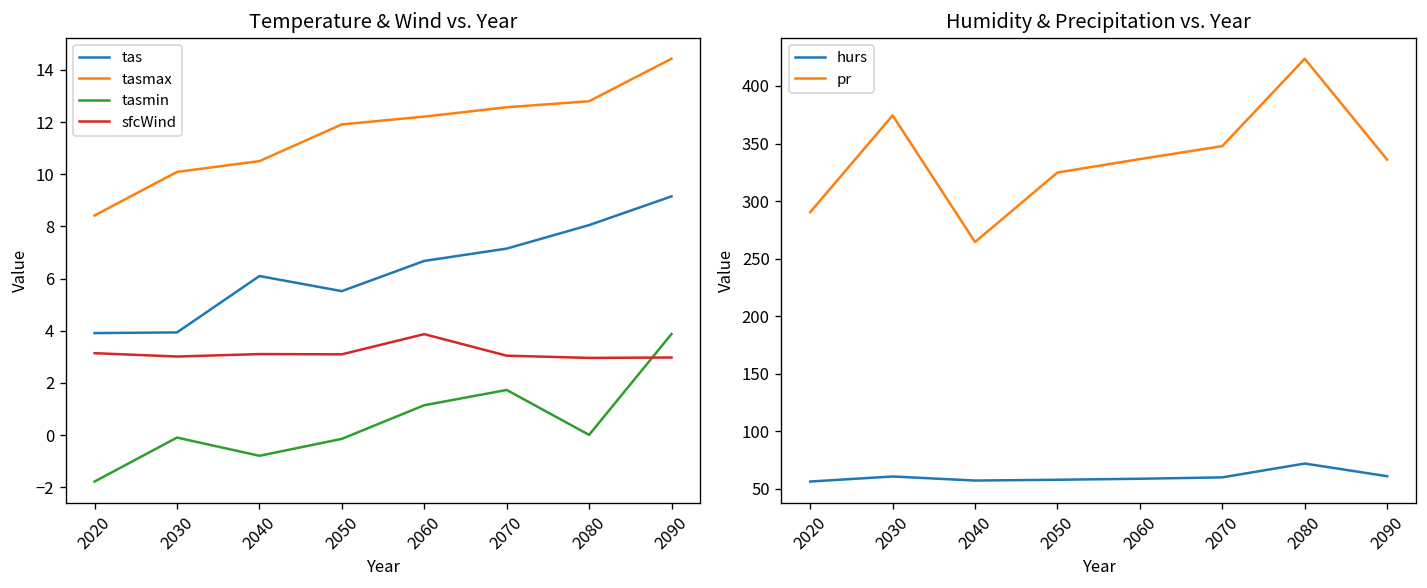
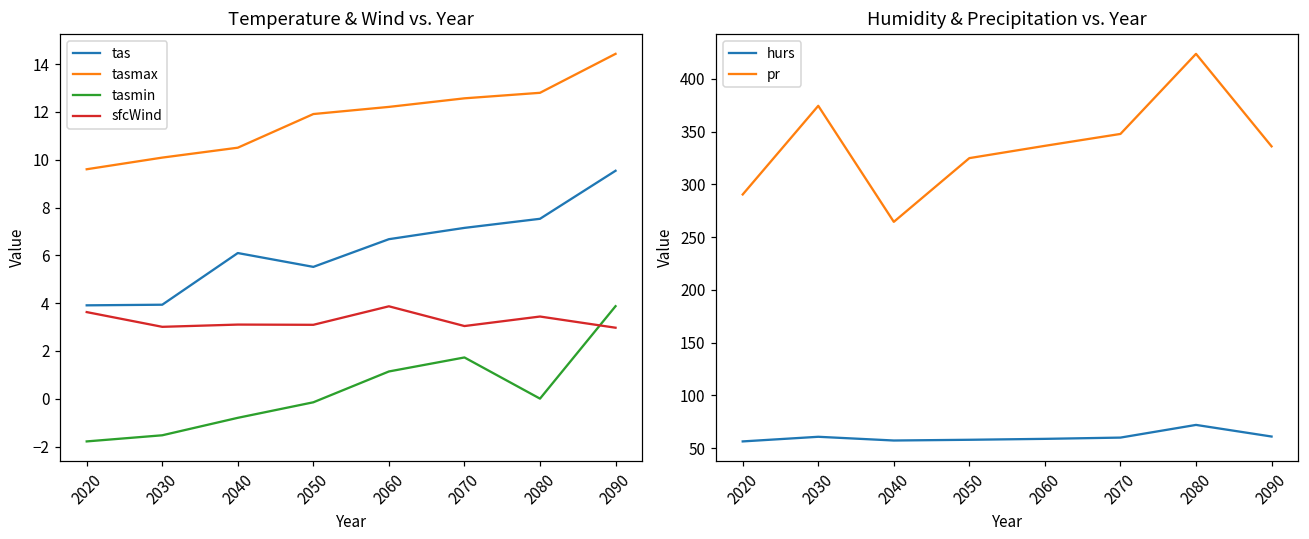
  {
    "Temperature & Wind vs. Year": {
      "tas": {
        "2020": 3.9,
        "2030": 3.9,
        "2040": 6.1,
        "2050": 5.5,
        "2060": 6.7,
        "2070": 7.1,
-       "2080": 8.0,
-       "2090": 9.2
+       "2080": 7.5,
+       "2090": 9.5
      },
      "tasmax": {
-       "2020": 8.4,
+       "2020": 9.6,
        "2030": 10.1,
        "2040": 10.5,
        "2050": 11.9,
        "2060": 12.2,
        "2070": 12.6,
        "2080": 12.8,
        "2090": 14.4
      },
      "tasmin": {
        "2020": -1.8,
-       "2030": -0.1,
+       "2030": -1.5,
        "2040": -0.8,
        "2050": -0.1,
        "2060": 1.1,
        "2070": 1.7,
        "2080": 0.0,
        "2090": 3.9
      },
      "sfcWind": {
-       "2020": 3.1,
+       "2020": 3.6,
        "2030": 3.0,
        "2040": 3.1,
        "2050": 3.1,
        "2060": 3.9,
        "2070": 3.0,
-       "2080": 3.0,
+       "2080": 3.4,
        "2090": 3.0
      }
    },
    "Humidity & Precipitation vs. Year": {
      "hurs": {
        "2020": 60,
        "2030": 60,
        "2040": 60,
        "2050": 60,
        "2060": 60,
        "2070": 60,
        "2080": 70,
        "2090": 60
      },
      "pr": {
        "2020": 290,
        "2030": 370,
        "2040": 260,
        "2050": 320,
        "2060": 340,
        "2070": 350,
        "2080": 420,
        "2090": 340
      }
    }
  }
